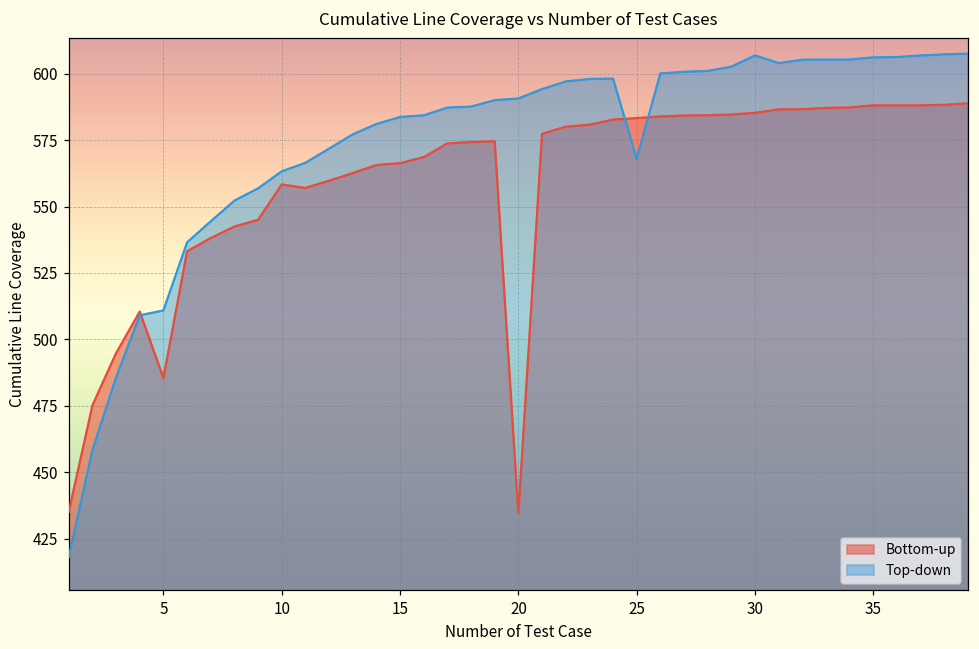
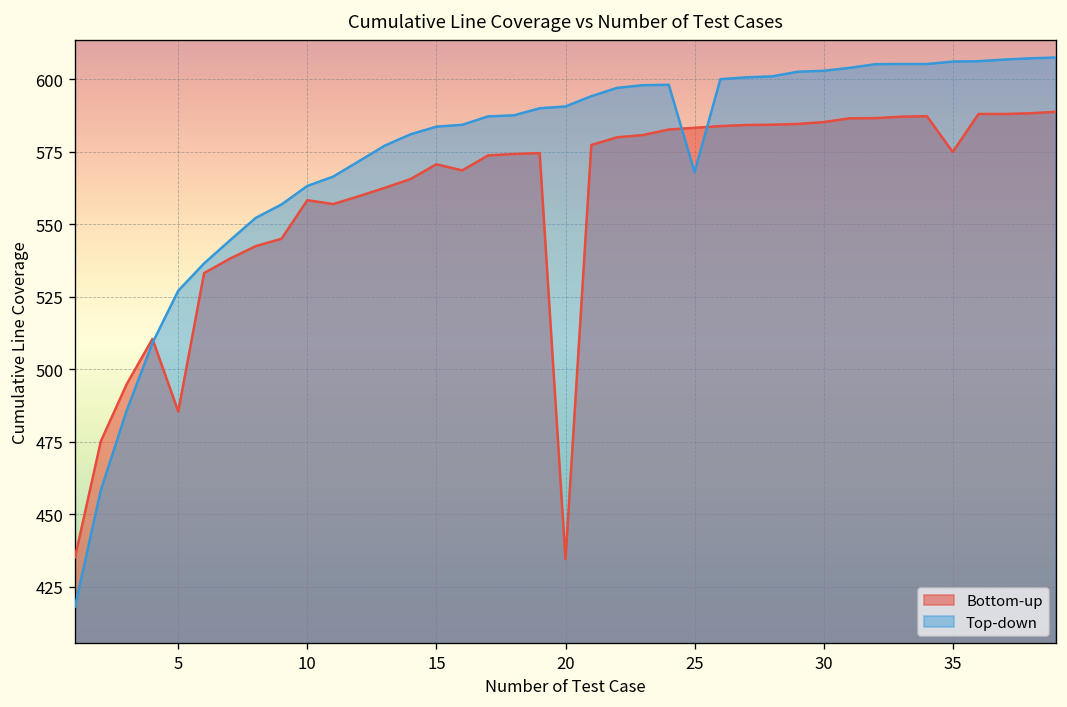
  {
    "Bottom-up": {
      "5": 485,
      "10": 558,
-     "15": 566,
+     "15": 571,
      "20": 434,
      "25": 583,
      "30": 585,
-     "35": 588
+     "35": 575
    },
    "Top-down": {
-     "5": 511,
+     "5": 527,
      "10": 563,
      "15": 584,
      "20": 591,
      "25": 568,
-     "30": 607,
+     "30": 603,
      "35": 606
    }
  }
